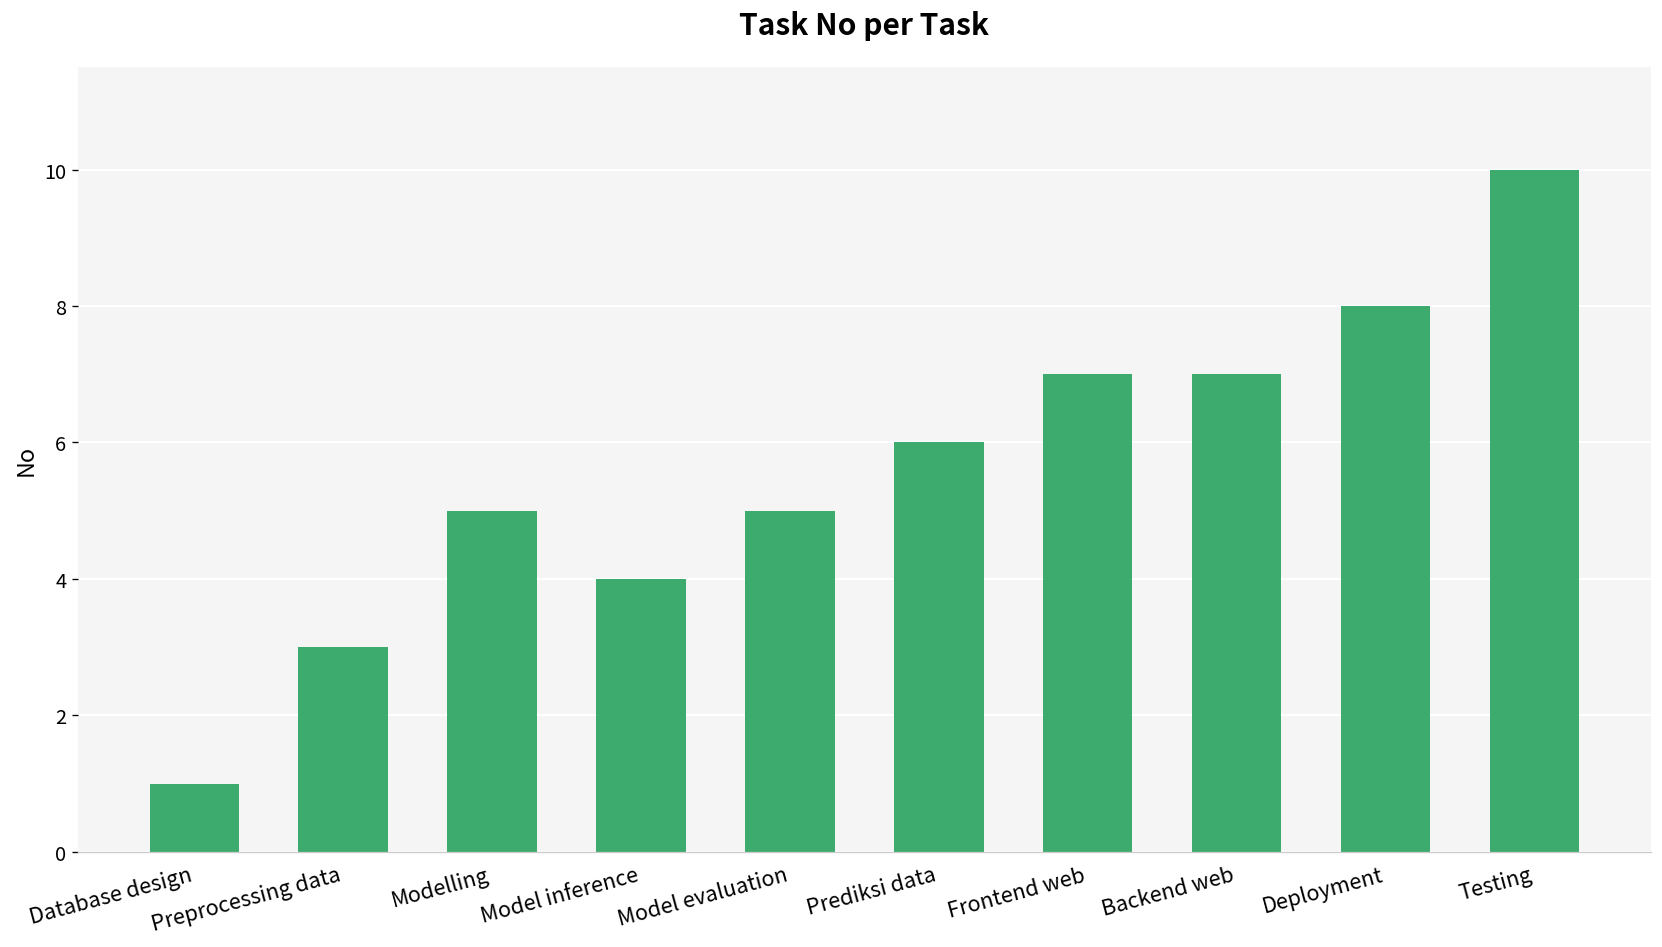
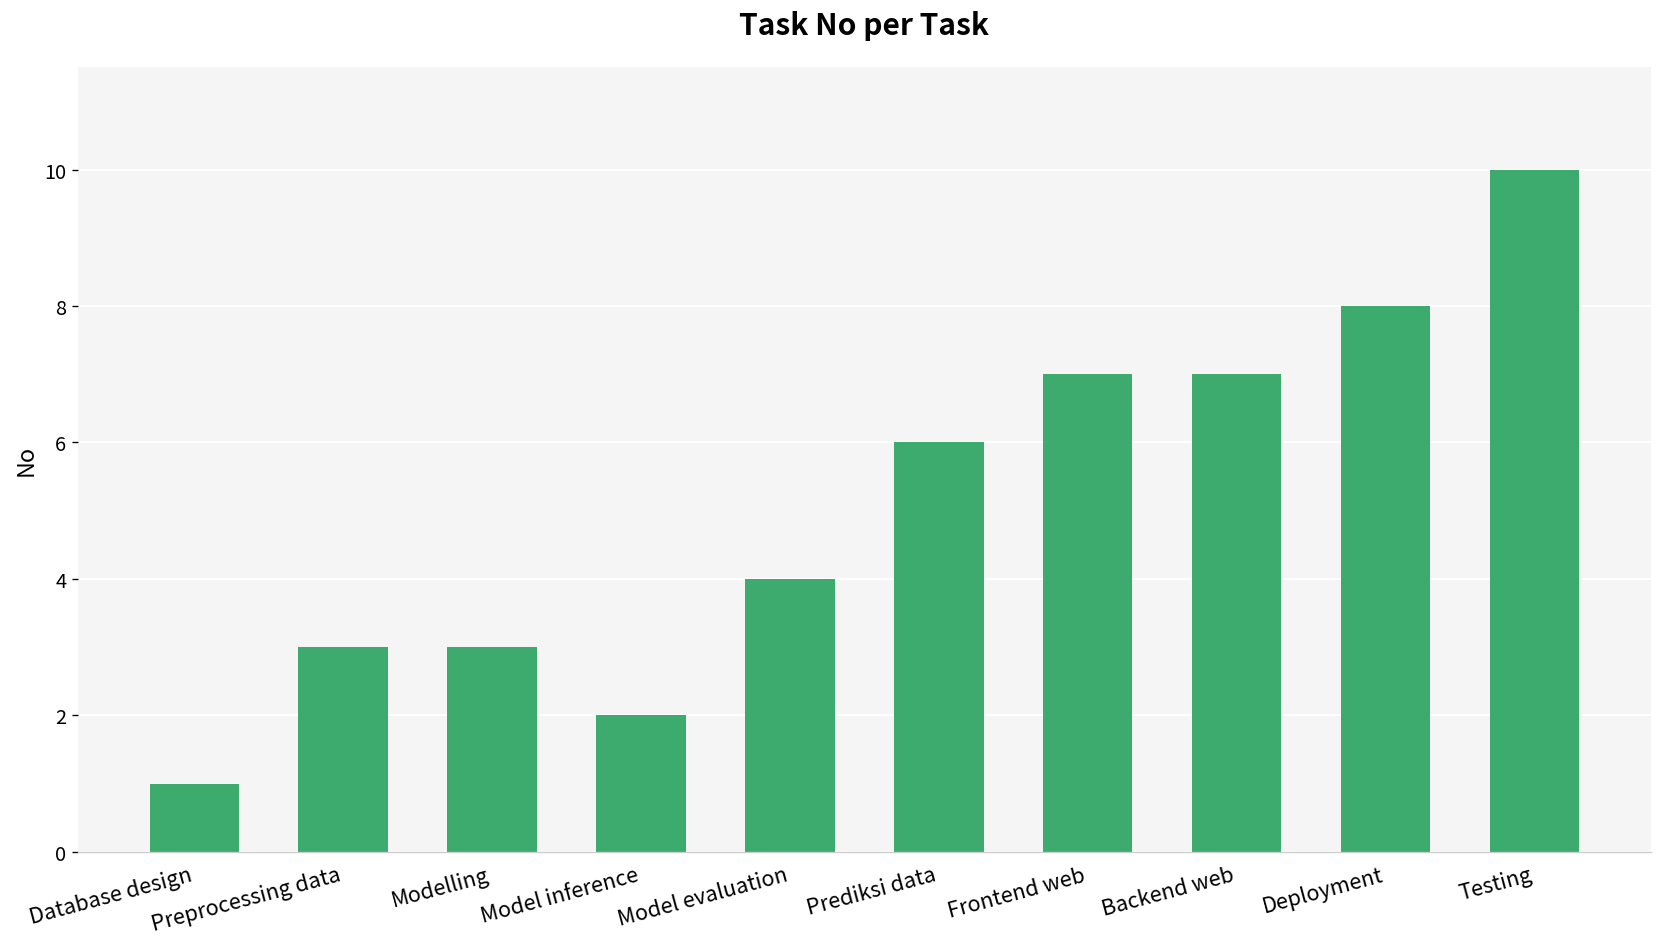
  {
    "Database design": 1,
    "Preprocessing data": 3,
-   "Modelling": 5,
-   "Model inference": 4,
-   "Model evaluation": 5,
+   "Modelling": 3,
+   "Model inference": 2,
+   "Model evaluation": 4,
    "Prediksi data": 6,
    "Frontend web": 7,
    "Backend web": 7,
    "Deployment": 8,
    "Testing": 10
  }
